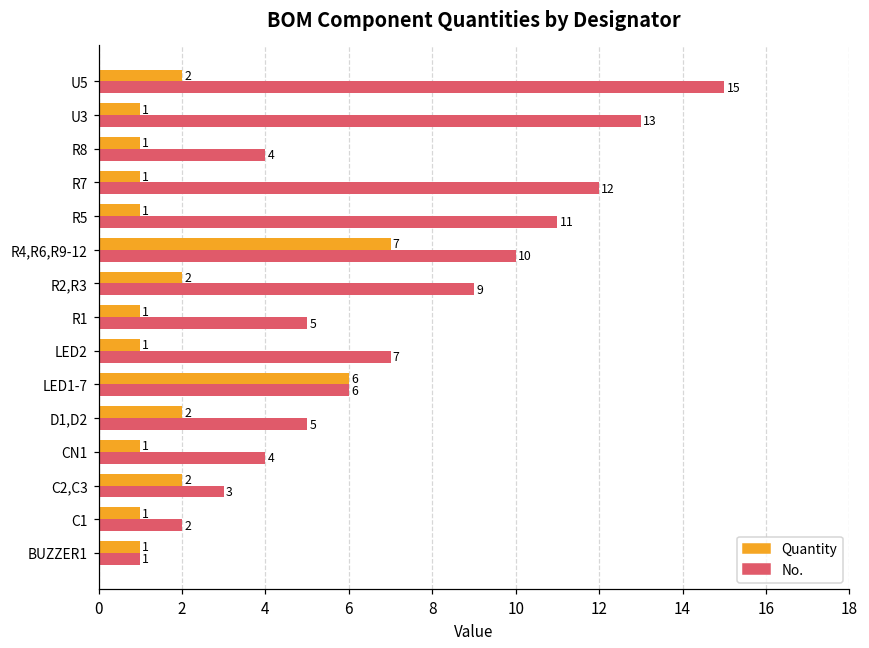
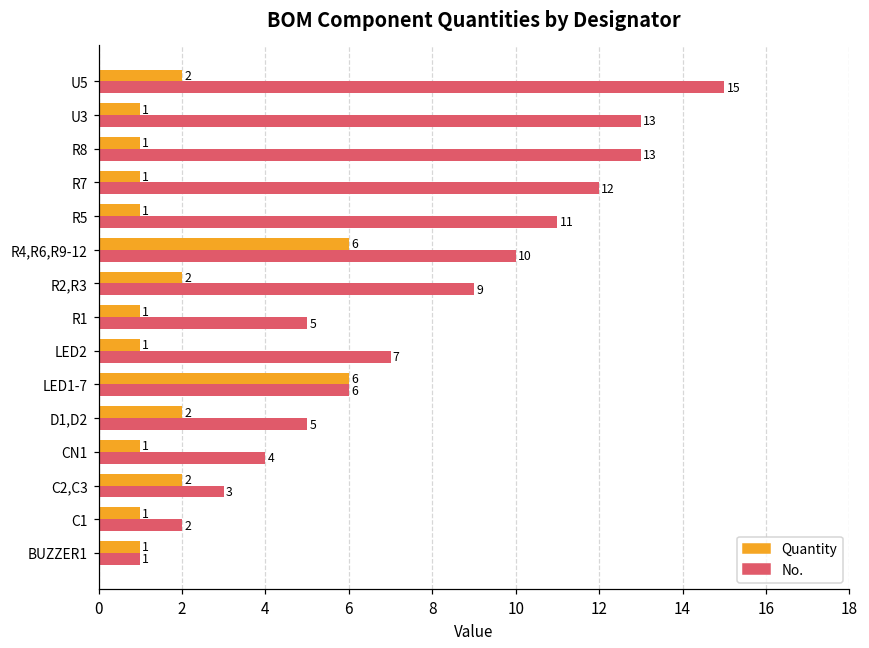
  {
    "Quantity": {
      "U5": 2,
      "U3": 1,
      "R8": 1,
      "R7": 1,
      "R5": 1,
-     "R4,R6,R9-12": 7,
+     "R4,R6,R9-12": 6,
      "R2,R3": 2,
      "R1": 1,
      "LED2": 1,
      "LED1-7": 6,
      "D1,D2": 2,
      "CN1": 1,
      "C2,C3": 2,
      "C1": 1,
      "BUZZER1": 1
    },
    "No.": {
      "U5": 15,
      "U3": 13,
-     "R8": 4,
+     "R8": 13,
      "R7": 12,
      "R5": 11,
      "R4,R6,R9-12": 10,
      "R2,R3": 9,
      "R1": 5,
      "LED2": 7,
      "LED1-7": 6,
      "D1,D2": 5,
      "CN1": 4,
      "C2,C3": 3,
      "C1": 2,
      "BUZZER1": 1
    }
  }
